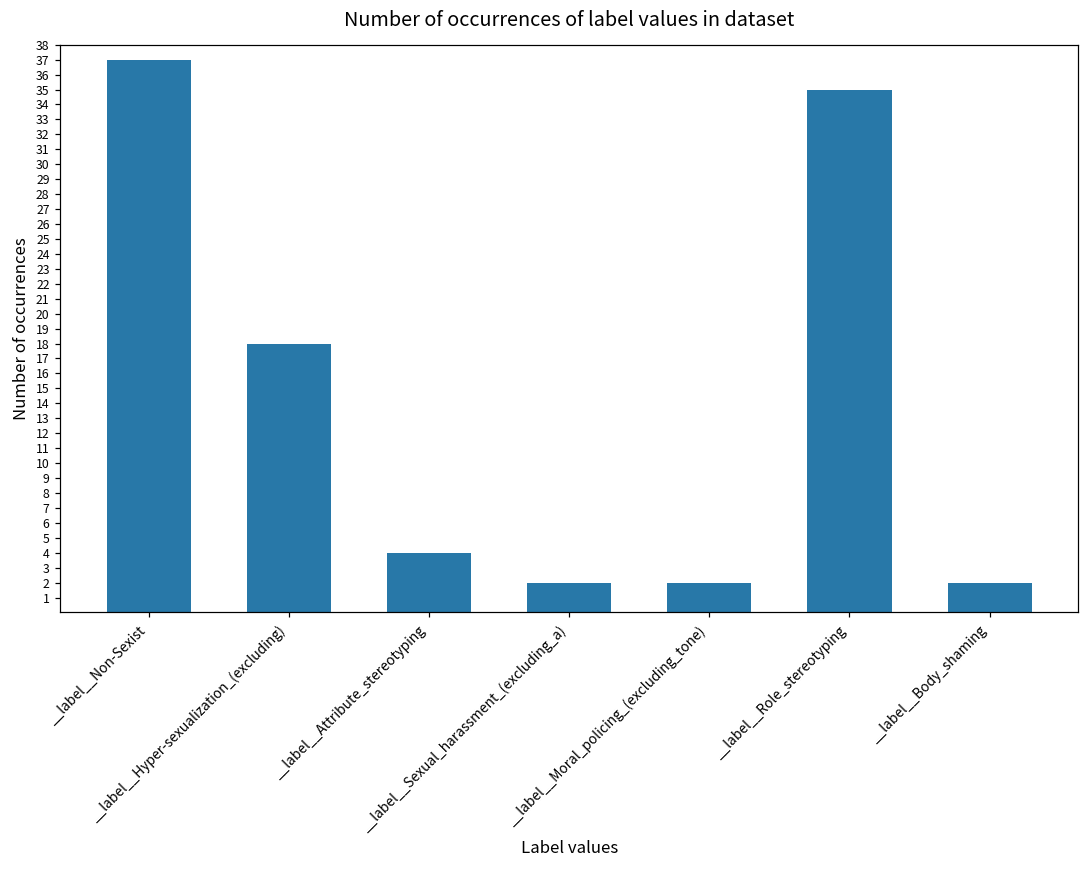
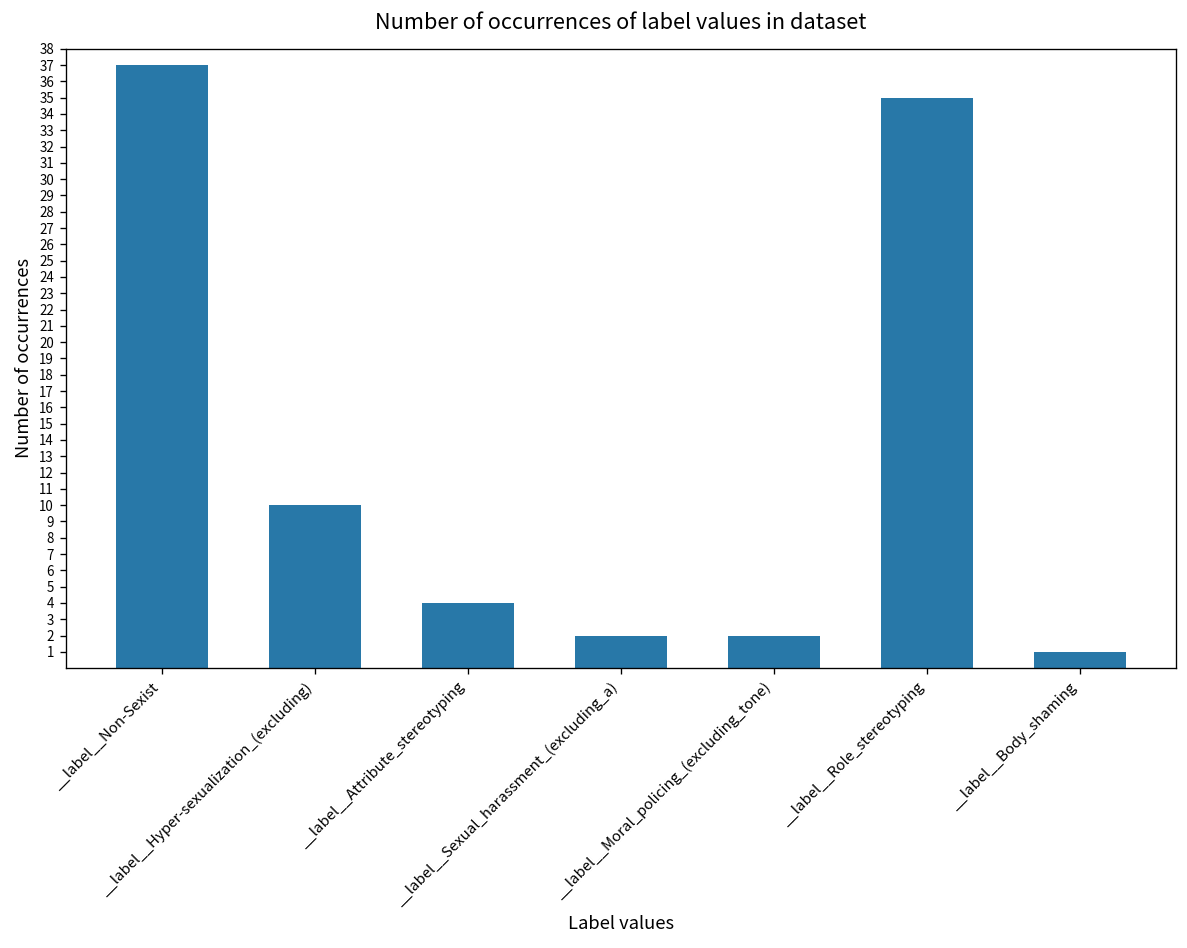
  {
    "__label__Non-Sexist": 37,
-   "__label__Hyper-sexualization_(excluding)": 18,
+   "__label__Hyper-sexualization_(excluding)": 10,
    "__label__Attribute_stereotyping": 4,
    "__label__Sexual_harassment_(excluding_a)": 2,
    "__label__Moral_policing_(excluding_tone)": 2,
    "__label__Role_stereotyping": 35,
-   "__label__Body_shaming": 2
+   "__label__Body_shaming": 1
  }
